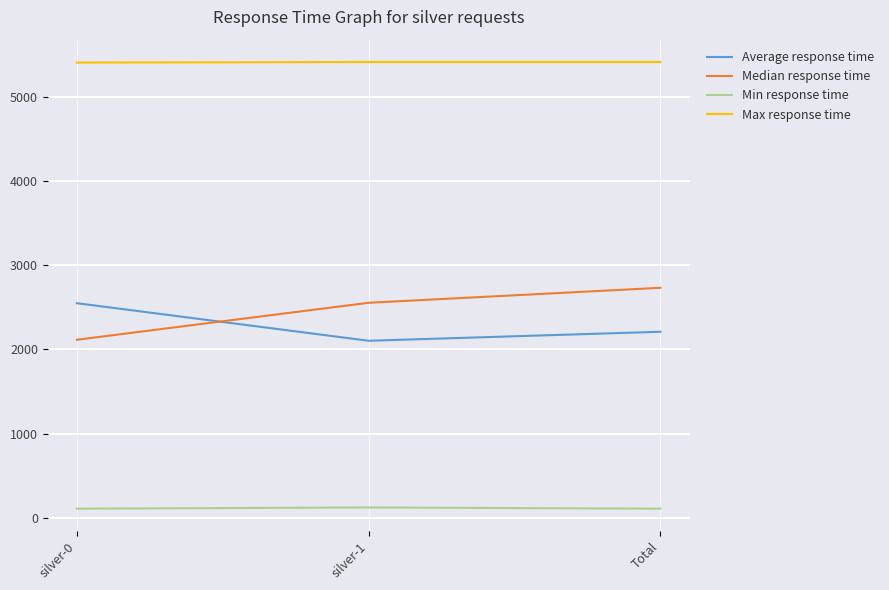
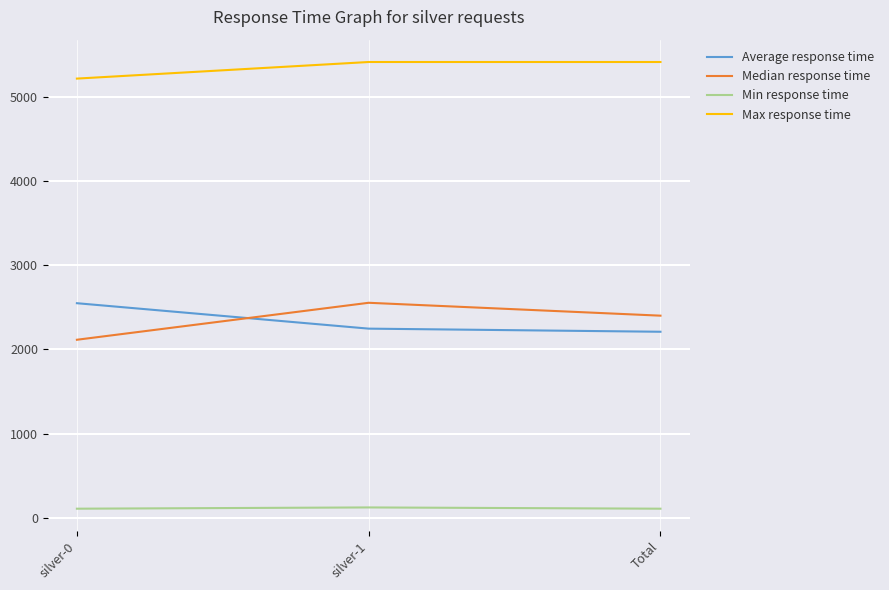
  {
    "Average response time": {
      "silver-0": 2500,
-     "silver-1": 2100,
+     "silver-1": 2200,
      "Total": 2200
    },
    "Median response time": {
      "silver-0": 2100,
      "silver-1": 2600,
-     "Total": 2700
+     "Total": 2400
    },
    "Min response time": {
      "silver-0": 100,
      "silver-1": 100,
      "Total": 100
    },
    "Max response time": {
-     "silver-0": 5400,
+     "silver-0": 5200,
      "silver-1": 5400,
      "Total": 5400
    }
  }
